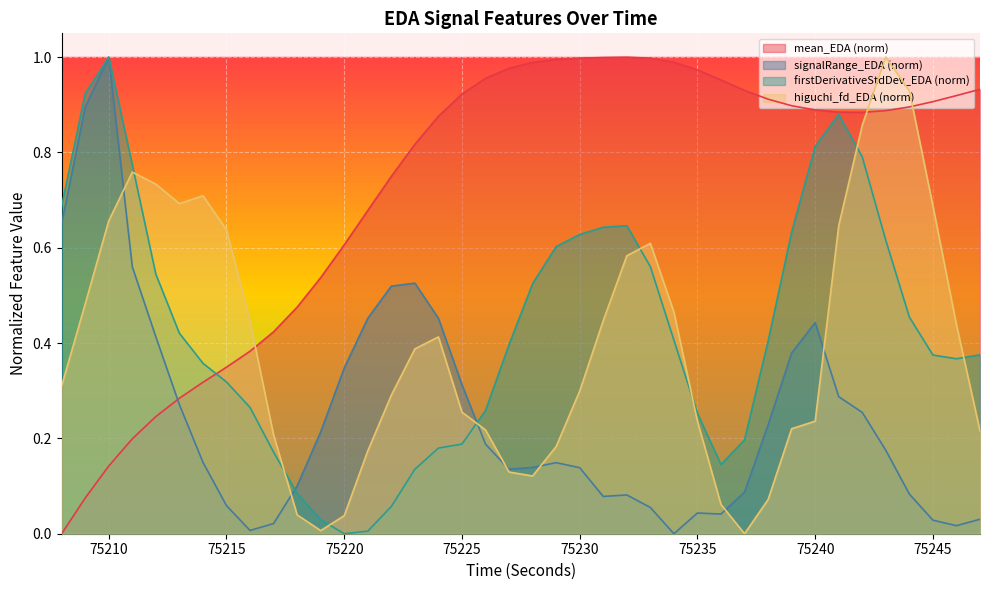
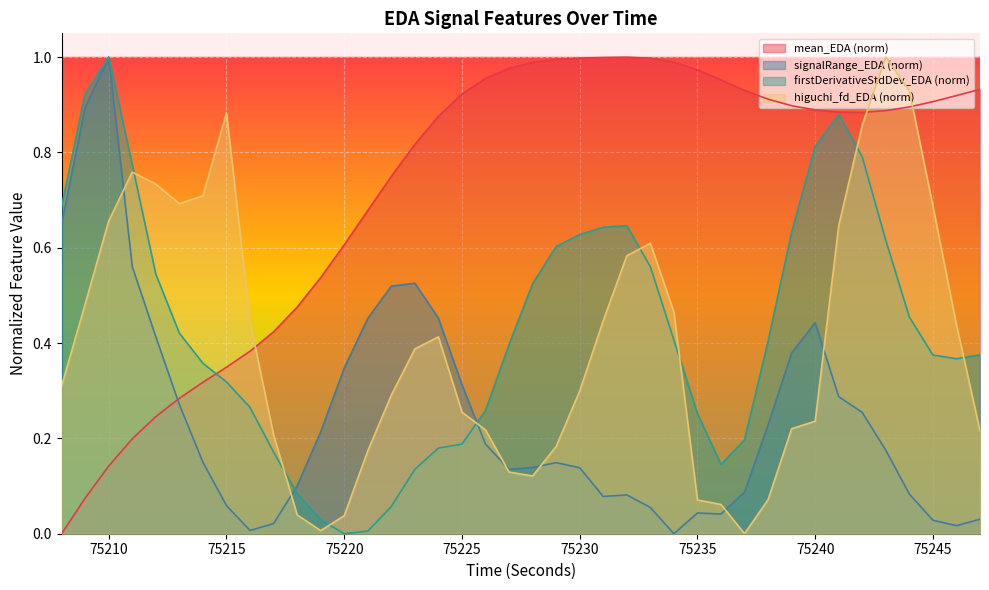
  {
    "mean_EDA (norm)": {
      "75210": 0.14,
      "75215": 0.35,
      "75220": 0.61,
      "75225": 0.92,
      "75230": 1.00,
      "75235": 0.97,
      "75240": 0.89
    },
    "higuchi_fd_EDA (norm)": {
      "75210": 0.66,
-     "75215": 0.64,
+     "75215": 0.88,
      "75220": 0.04,
      "75225": 0.26,
      "75230": 0.30,
-     "75235": 0.24,
+     "75235": 0.07,
      "75240": 0.24,
      "75245": 0.69
    }
  }
